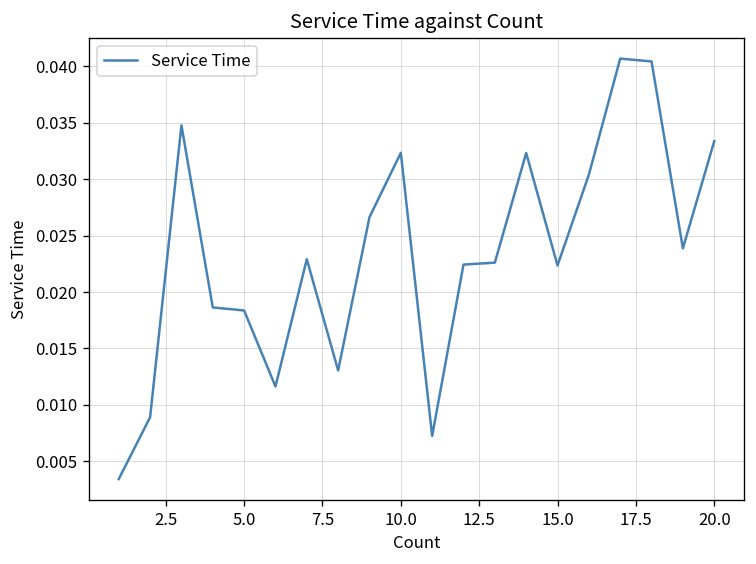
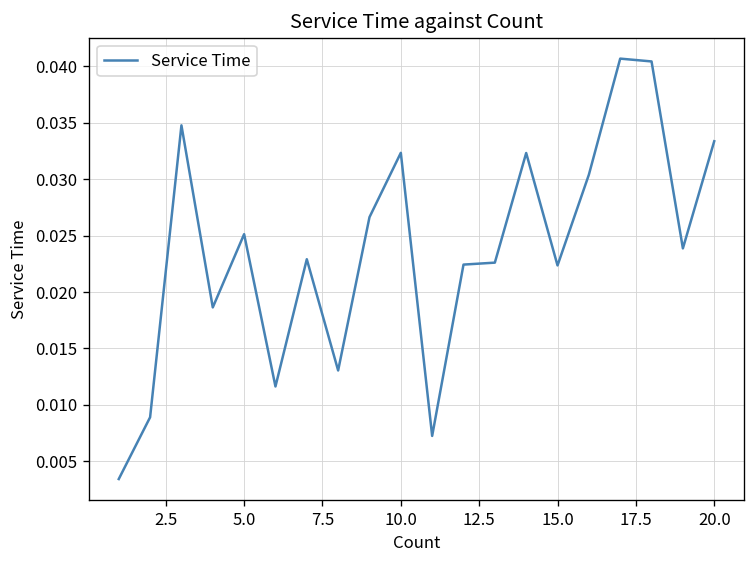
  {
-   "5.0": 0.018,
+   "5.0": 0.025,
    "10.0": 0.032,
    "15.0": 0.022,
    "20.0": 0.033
  }
